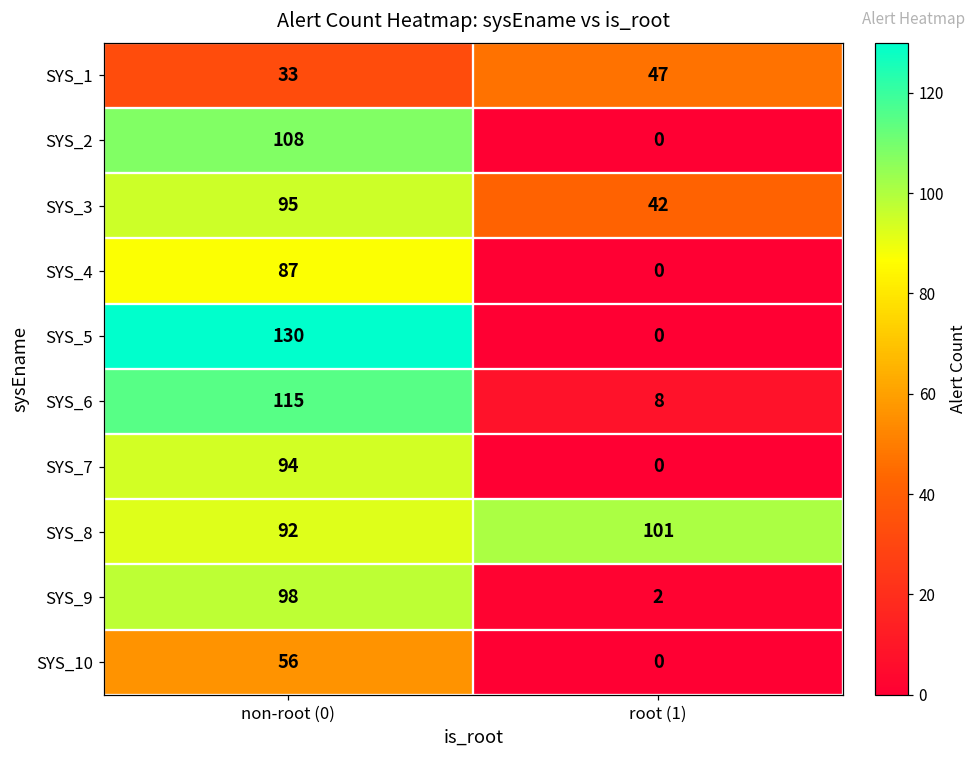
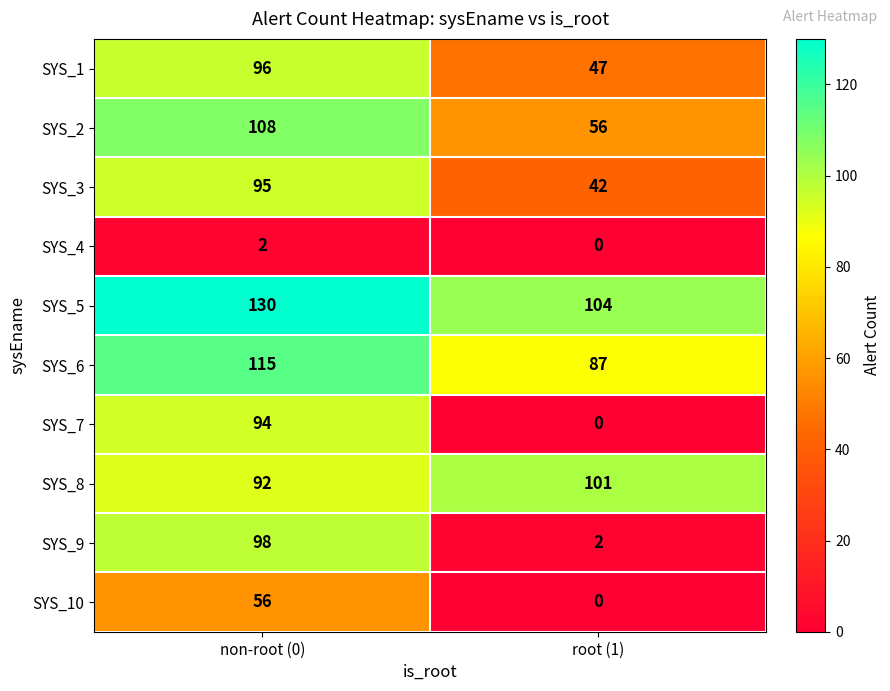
  {
    "SYS_1": {
-     "non-root (0)": 33,
+     "non-root (0)": 96,
      "root (1)": 47
    },
    "SYS_2": {
      "non-root (0)": 108,
-     "root (1)": 0
+     "root (1)": 56
    },
    "SYS_3": {
      "non-root (0)": 95,
      "root (1)": 42
    },
    "SYS_4": {
-     "non-root (0)": 87,
+     "non-root (0)": 2,
      "root (1)": 0
    },
    "SYS_5": {
      "non-root (0)": 130,
-     "root (1)": 0
+     "root (1)": 104
    },
    "SYS_6": {
      "non-root (0)": 115,
-     "root (1)": 8
+     "root (1)": 87
    },
    "SYS_7": {
      "non-root (0)": 94,
      "root (1)": 0
    },
    "SYS_8": {
      "non-root (0)": 92,
      "root (1)": 101
    },
    "SYS_9": {
      "non-root (0)": 98,
      "root (1)": 2
    },
    "SYS_10": {
      "non-root (0)": 56,
      "root (1)": 0
    }
  }
